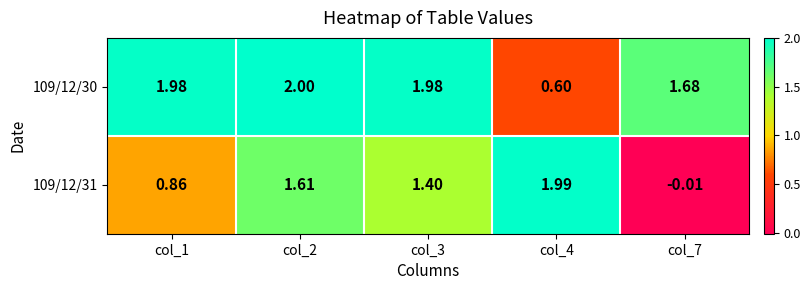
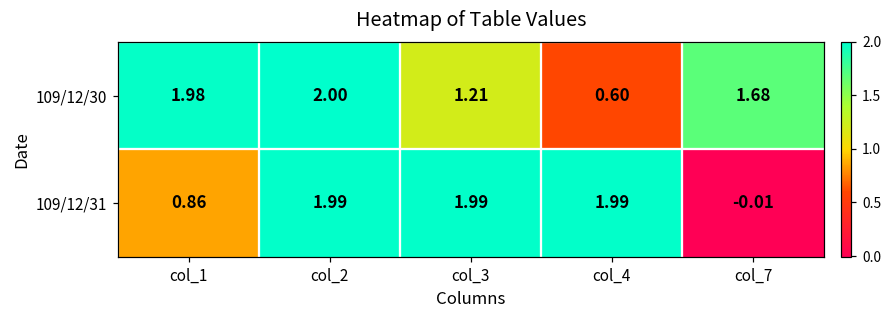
  {
    "109/12/30": {
      "col_1": 1.98,
      "col_2": 2.00,
-     "col_3": 1.98,
+     "col_3": 1.21,
      "col_4": 0.60,
      "col_7": 1.68
    },
    "109/12/31": {
      "col_1": 0.86,
-     "col_2": 1.61,
-     "col_3": 1.40,
+     "col_2": 1.99,
+     "col_3": 1.99,
      "col_4": 1.99,
      "col_7": -0.01
    }
  }
